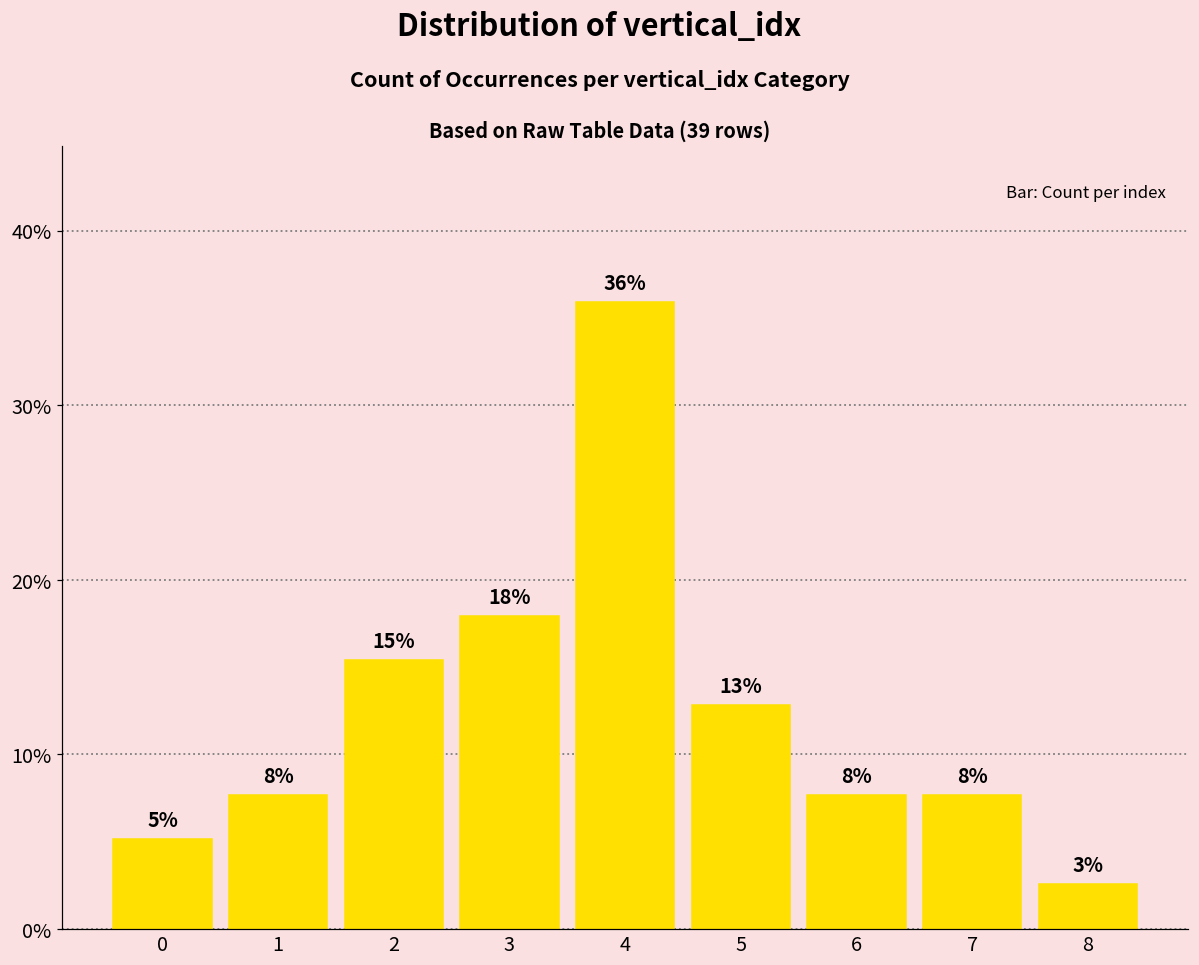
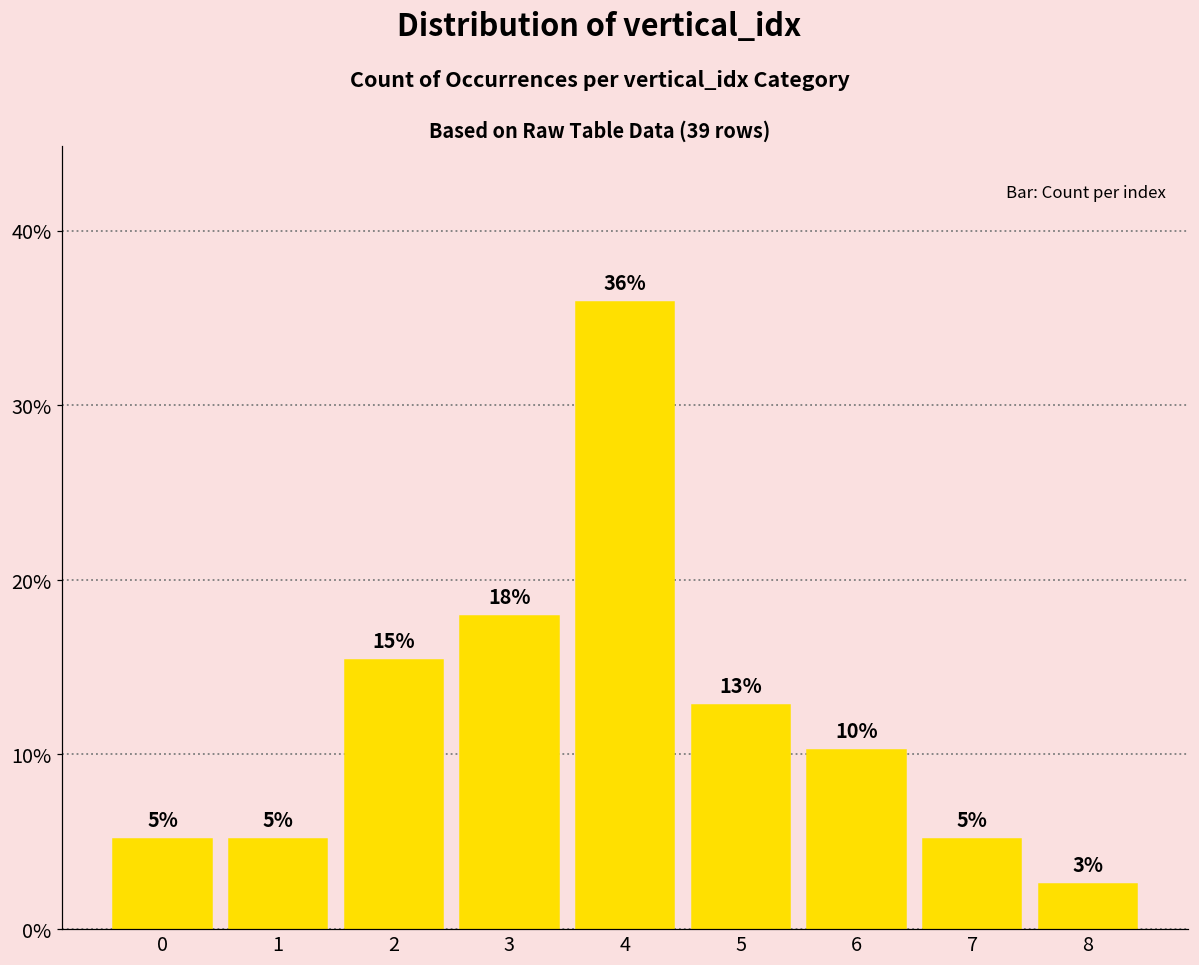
  {
    "0": "5%",
-   "1": "8%",
+   "1": "5%",
    "2": "15%",
    "3": "18%",
    "4": "36%",
    "5": "13%",
-   "6": "8%",
-   "7": "8%",
+   "6": "10%",
+   "7": "5%",
    "8": "3%"
  }
